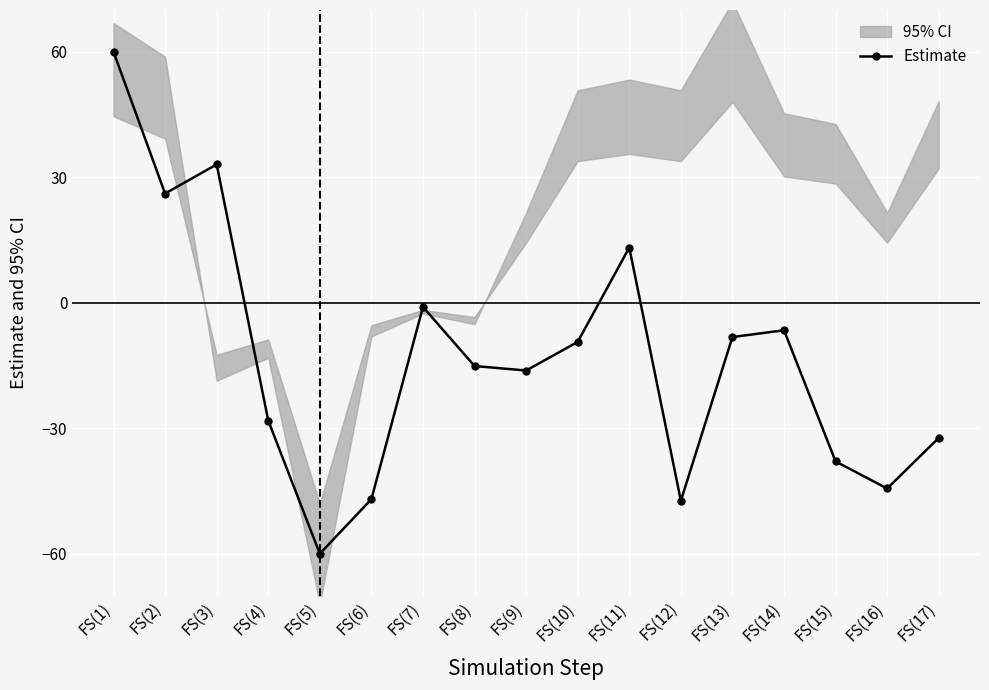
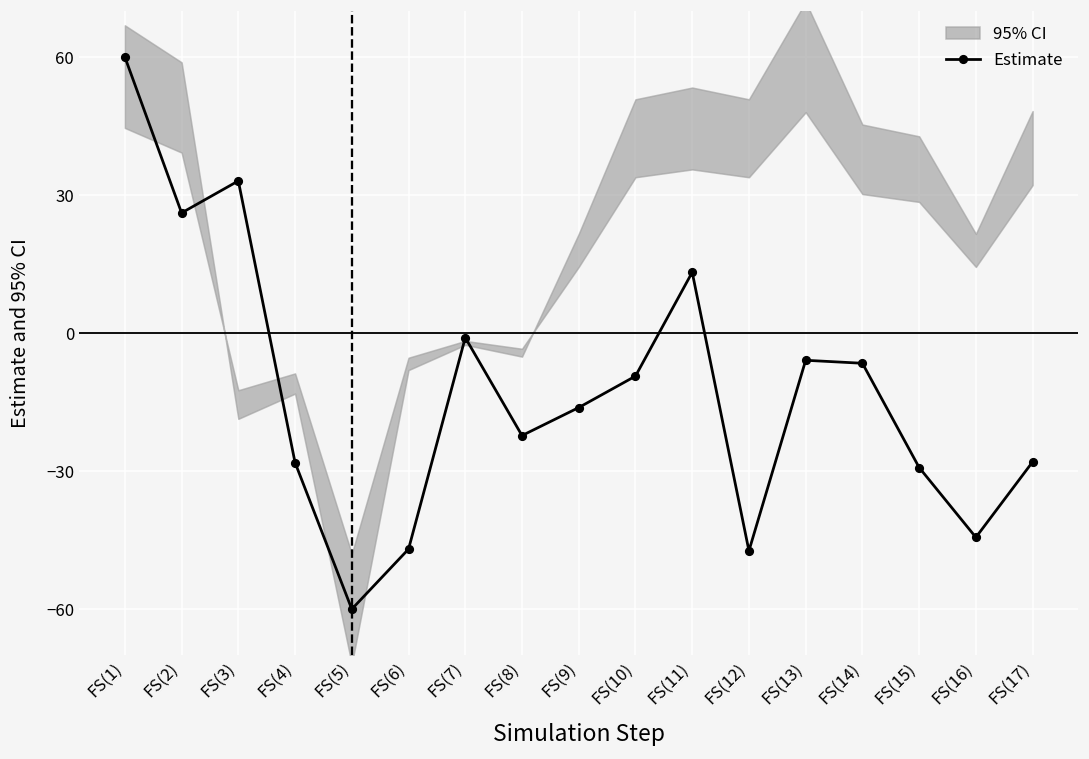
  {
    "Estimate": {
      "FS(1)": 60,
      "FS(2)": 26,
      "FS(3)": 33,
      "FS(4)": -28,
      "FS(5)": -60,
      "FS(6)": -47,
      "FS(7)": -1,
-     "FS(8)": -15,
+     "FS(8)": -22,
      "FS(9)": -16,
      "FS(10)": -9,
      "FS(11)": 13,
      "FS(12)": -47,
-     "FS(13)": -8,
+     "FS(13)": -6,
      "FS(14)": -7,
-     "FS(15)": -38,
+     "FS(15)": -29,
      "FS(16)": -44,
-     "FS(17)": -32
+     "FS(17)": -28
    }
  }
